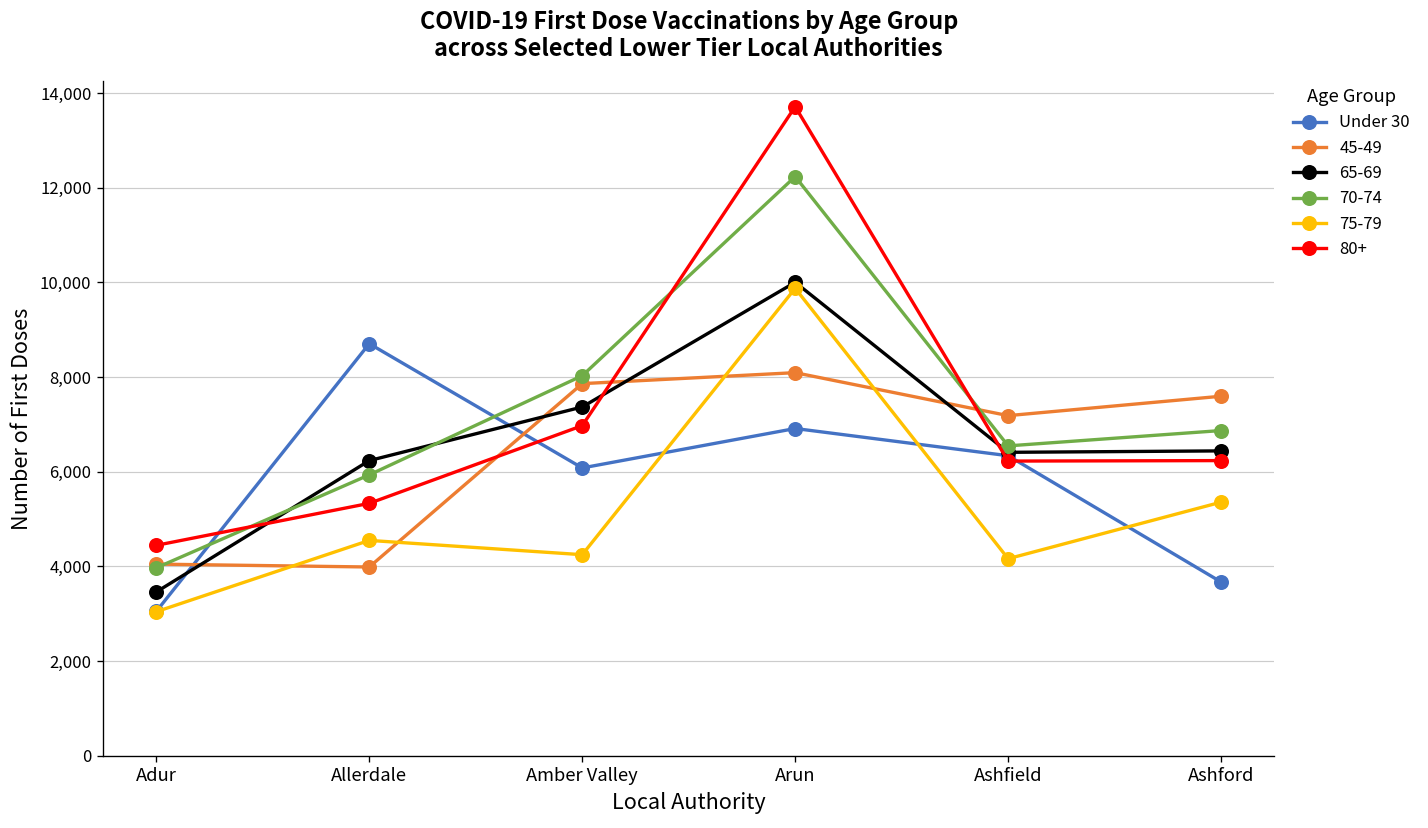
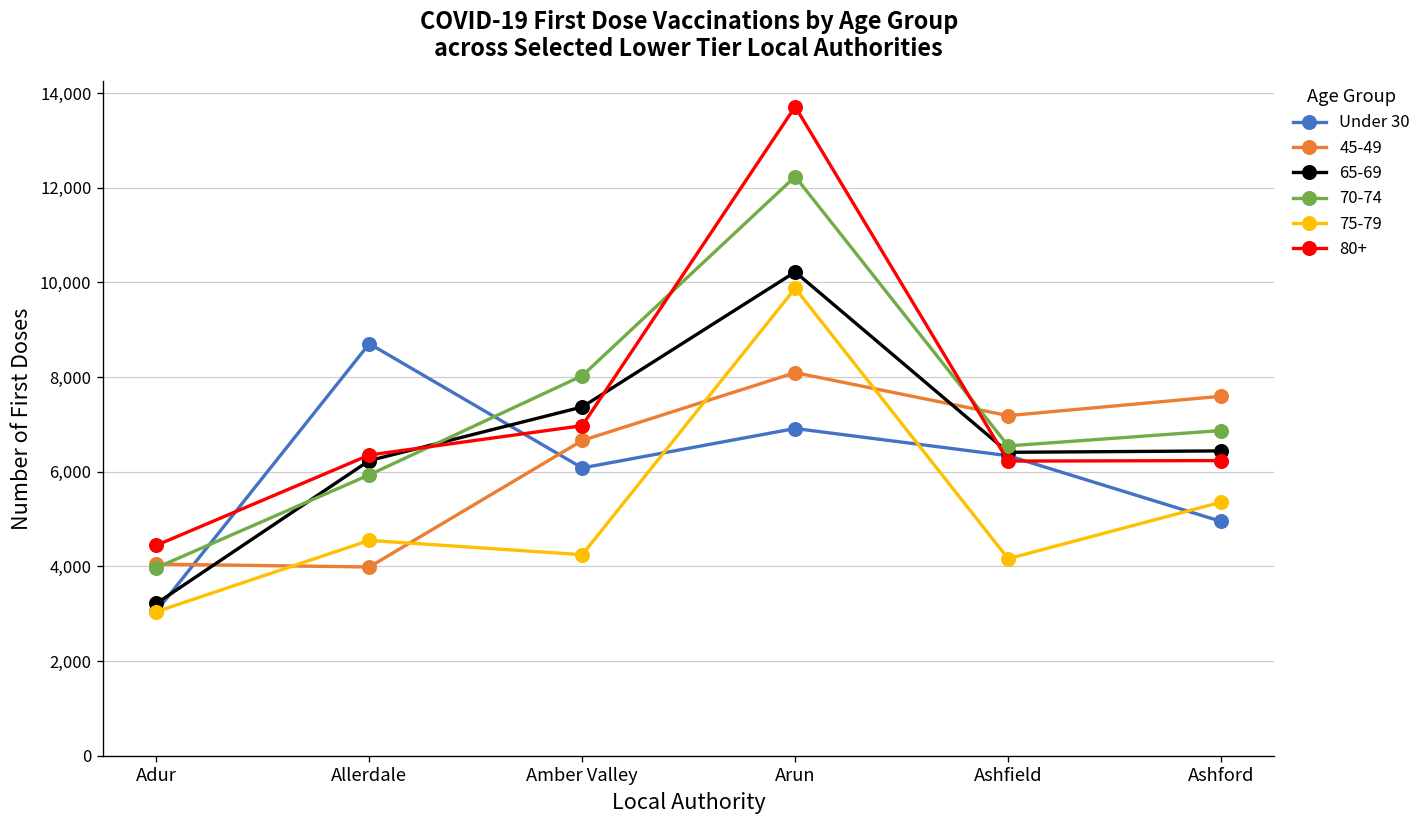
  {
    "Under 30": {
      "Allerdale": "8,700",
      "Amber Valley": "6,100",
      "Arun": "6,900",
      "Ashfield": "6,300",
-     "Ashford": "3,700"
+     "Ashford": "4,900"
    },
    "45-49": {
      "Adur": "4,000",
      "Allerdale": "4,000",
-     "Amber Valley": "7,900",
+     "Amber Valley": "6,700",
      "Arun": "8,100",
      "Ashfield": "7,200",
      "Ashford": "7,600"
    },
    "65-69": {
-     "Adur": "3,500",
+     "Adur": "3,200",
      "Allerdale": "6,200",
      "Amber Valley": "7,400",
-     "Arun": "10,000",
+     "Arun": "10,200",
      "Ashfield": "6,400",
      "Ashford": "6,400"
    },
    "70-74": {
      "Adur": "4,000",
      "Allerdale": "5,900",
      "Amber Valley": "8,000",
      "Arun": "12,200",
      "Ashfield": "6,500",
      "Ashford": "6,900"
    },
    "75-79": {
      "Allerdale": "4,500",
      "Amber Valley": "4,200",
      "Arun": "9,900",
      "Ashfield": "4,200",
      "Ashford": "5,400"
    },
    "80+": {
      "Adur": "4,400",
-     "Allerdale": "5,300",
+     "Allerdale": "6,400",
      "Amber Valley": "7,000",
      "Arun": "13,700",
      "Ashfield": "6,200",
      "Ashford": "6,200"
    }
  }
